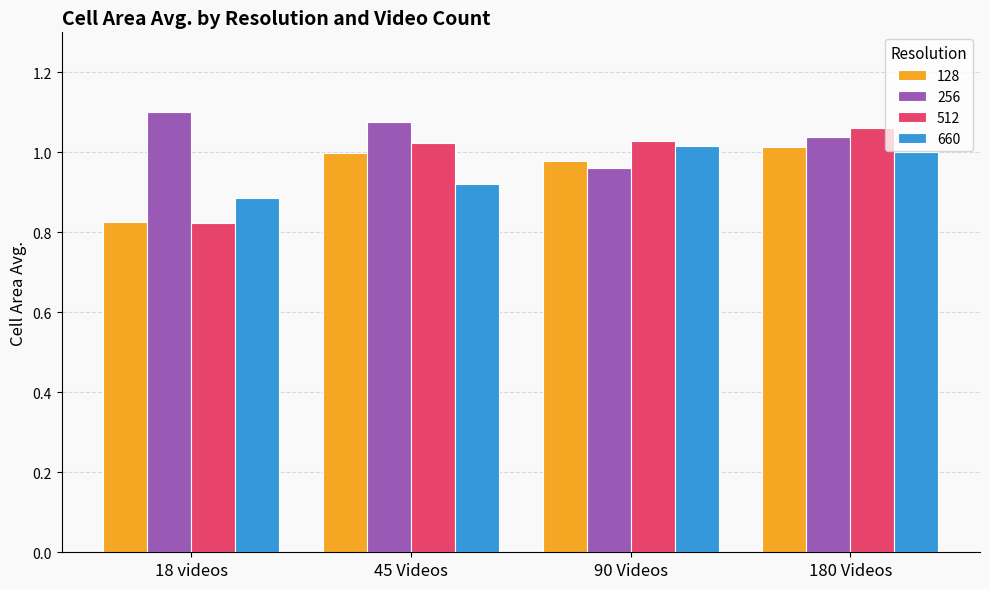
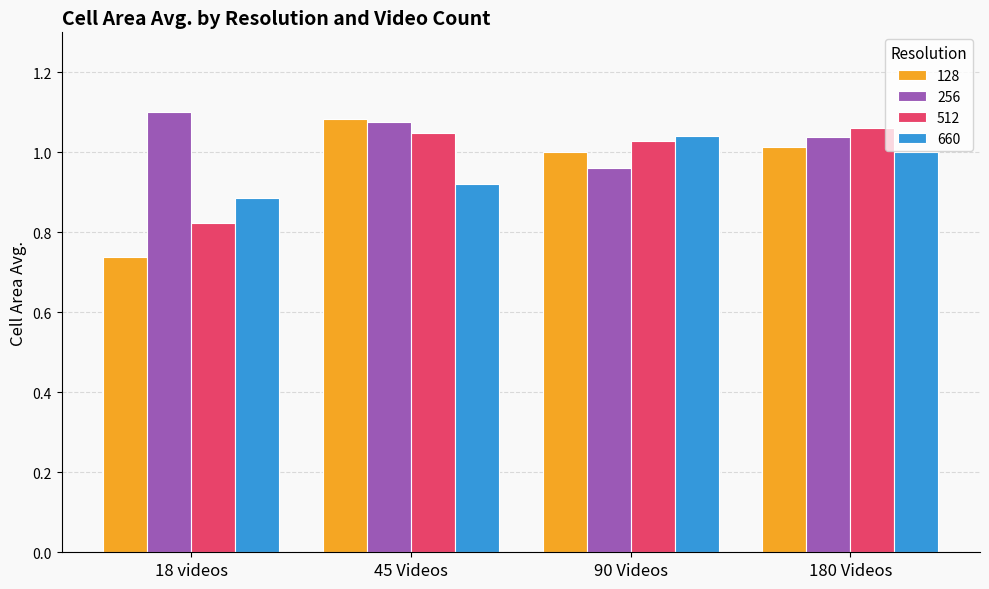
  {
    "128": {
-     "18 videos": 0.83,
-     "45 Videos": 1.00,
-     "90 Videos": 0.98,
+     "18 videos": 0.74,
+     "45 Videos": 1.08,
+     "90 Videos": 1.00,
      "180 Videos": 1.01
    },
    "256": {
      "18 videos": 1.10,
      "45 Videos": 1.08,
      "90 Videos": 0.96,
      "180 Videos": 1.04
    },
    "512": {
      "18 videos": 0.82,
-     "45 Videos": 1.02,
+     "45 Videos": 1.05,
      "90 Videos": 1.03,
      "180 Videos": 1.06
    },
    "660": {
      "18 videos": 0.88,
      "45 Videos": 0.92,
-     "90 Videos": 1.02,
+     "90 Videos": 1.04,
      "180 Videos": 1.00
    }
  }
